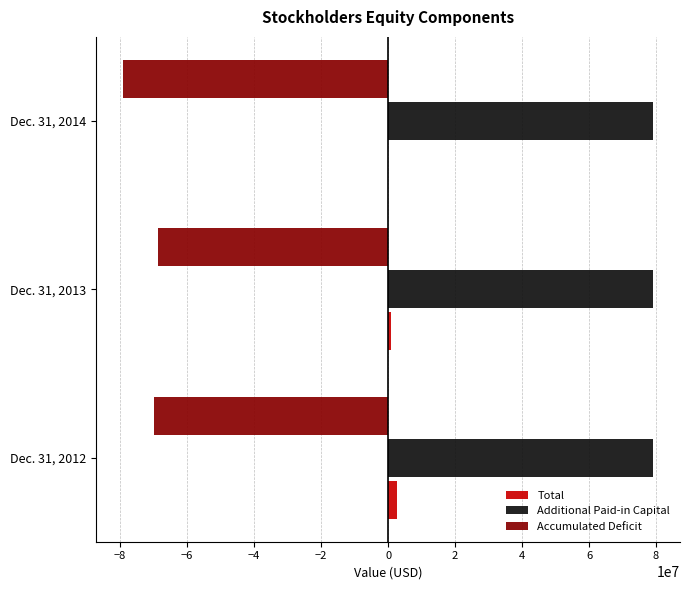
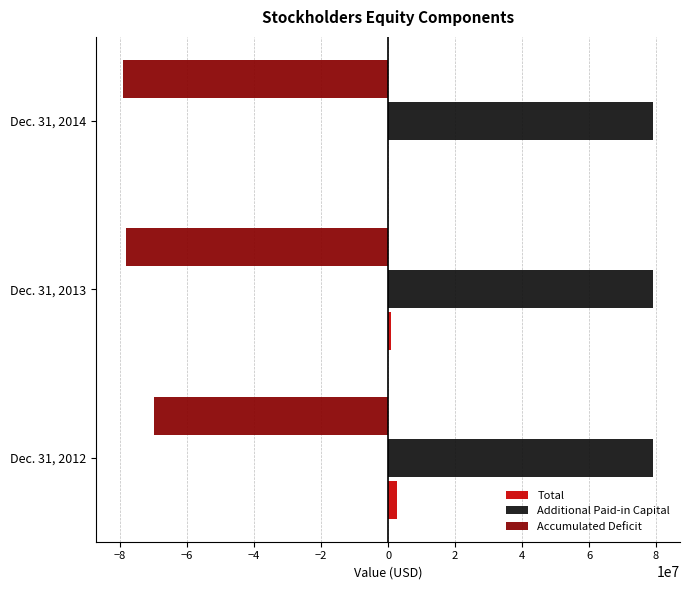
  {
    "Total": {
      "Dec. 31, 2013": 1000000,
      "Dec. 31, 2012": 3000000
    },
    "Additional Paid-in Capital": {
      "Dec. 31, 2014": 79000000,
      "Dec. 31, 2013": 79000000,
      "Dec. 31, 2012": 79000000
    },
    "Accumulated Deficit": {
      "Dec. 31, 2014": -79000000,
-     "Dec. 31, 2013": -69000000,
+     "Dec. 31, 2013": -78000000,
      "Dec. 31, 2012": -70000000
    }
  }
